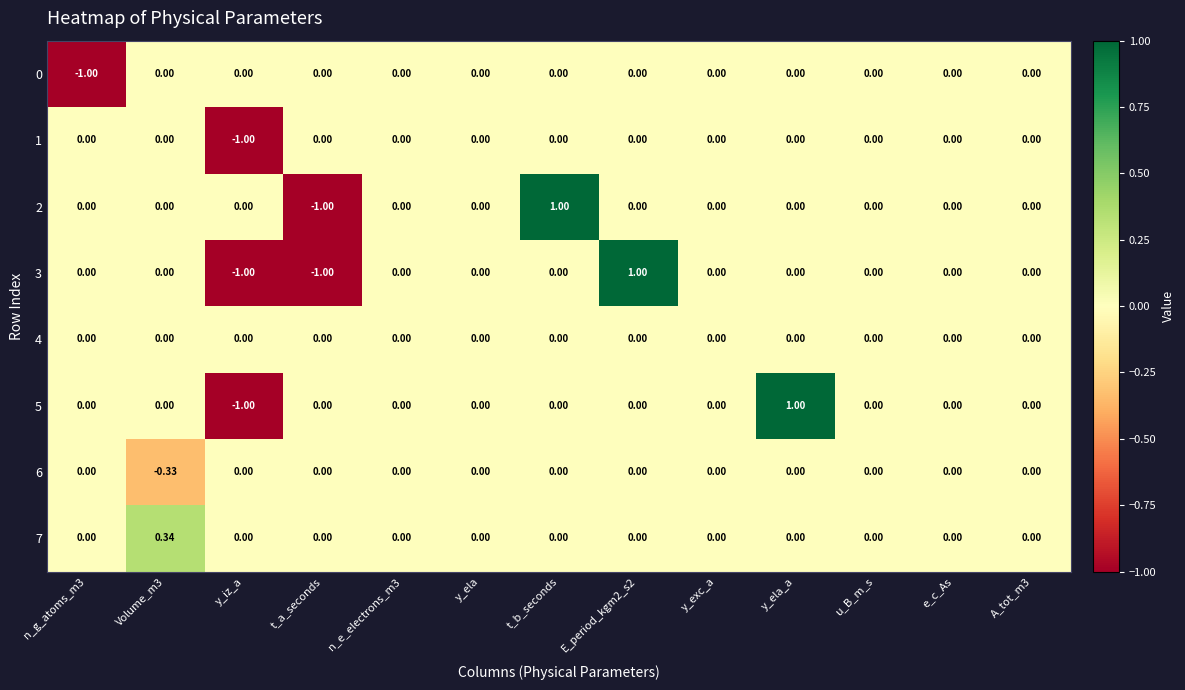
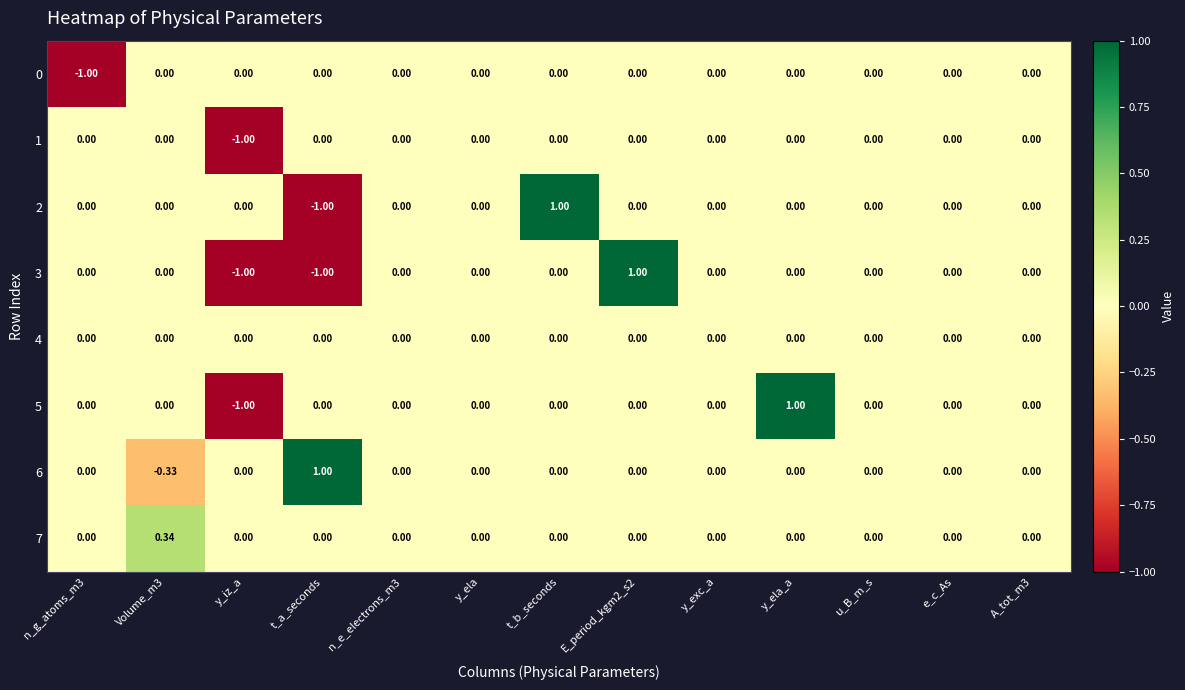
  {
    "0": {
      "n_g_atoms_m3": -1.00,
      "Volume_m3": 0.00,
      "y_iz_a": 0.00,
      "t_a_seconds": 0.00,
      "n_e_electrons_m3": 0.00,
      "y_ela": 0.00,
      "t_b_seconds": 0.00,
      "E_period_kgm2_s2": 0.00,
      "y_exc_a": 0.00,
      "y_ela_a": 0.00,
      "u_B_m_s": 0.00,
      "e_c_As": 0.00,
      "A_tot_m3": 0.00
    },
    "1": {
      "n_g_atoms_m3": 0.00,
      "Volume_m3": 0.00,
      "y_iz_a": -1.00,
      "t_a_seconds": 0.00,
      "n_e_electrons_m3": 0.00,
      "y_ela": 0.00,
      "t_b_seconds": 0.00,
      "E_period_kgm2_s2": 0.00,
      "y_exc_a": 0.00,
      "y_ela_a": 0.00,
      "u_B_m_s": 0.00,
      "e_c_As": 0.00,
      "A_tot_m3": 0.00
    },
    "2": {
      "n_g_atoms_m3": 0.00,
      "Volume_m3": 0.00,
      "y_iz_a": 0.00,
      "t_a_seconds": -1.00,
      "n_e_electrons_m3": 0.00,
      "y_ela": 0.00,
      "t_b_seconds": 1.00,
      "E_period_kgm2_s2": 0.00,
      "y_exc_a": 0.00,
      "y_ela_a": 0.00,
      "u_B_m_s": 0.00,
      "e_c_As": 0.00,
      "A_tot_m3": 0.00
    },
    "3": {
      "n_g_atoms_m3": 0.00,
      "Volume_m3": 0.00,
      "y_iz_a": -1.00,
      "t_a_seconds": -1.00,
      "n_e_electrons_m3": 0.00,
      "y_ela": 0.00,
      "t_b_seconds": 0.00,
      "E_period_kgm2_s2": 1.00,
      "y_exc_a": 0.00,
      "y_ela_a": 0.00,
      "u_B_m_s": 0.00,
      "e_c_As": 0.00,
      "A_tot_m3": 0.00
    },
    "4": {
      "n_g_atoms_m3": 0.00,
      "Volume_m3": 0.00,
      "y_iz_a": 0.00,
      "t_a_seconds": 0.00,
      "n_e_electrons_m3": 0.00,
      "y_ela": 0.00,
      "t_b_seconds": 0.00,
      "E_period_kgm2_s2": 0.00,
      "y_exc_a": 0.00,
      "y_ela_a": 0.00,
      "u_B_m_s": 0.00,
      "e_c_As": 0.00,
      "A_tot_m3": 0.00
    },
    "5": {
      "n_g_atoms_m3": 0.00,
      "Volume_m3": 0.00,
      "y_iz_a": -1.00,
      "t_a_seconds": 0.00,
      "n_e_electrons_m3": 0.00,
      "y_ela": 0.00,
      "t_b_seconds": 0.00,
      "E_period_kgm2_s2": 0.00,
      "y_exc_a": 0.00,
      "y_ela_a": 1.00,
      "u_B_m_s": 0.00,
      "e_c_As": 0.00,
      "A_tot_m3": 0.00
    },
    "6": {
      "n_g_atoms_m3": 0.00,
      "Volume_m3": -0.33,
      "y_iz_a": 0.00,
-     "t_a_seconds": 0.00,
+     "t_a_seconds": 1.00,
      "n_e_electrons_m3": 0.00,
      "y_ela": 0.00,
      "t_b_seconds": 0.00,
      "E_period_kgm2_s2": 0.00,
      "y_exc_a": 0.00,
      "y_ela_a": 0.00,
      "u_B_m_s": 0.00,
      "e_c_As": 0.00,
      "A_tot_m3": 0.00
    },
    "7": {
      "n_g_atoms_m3": 0.00,
      "Volume_m3": 0.34,
      "y_iz_a": 0.00,
      "t_a_seconds": 0.00,
      "n_e_electrons_m3": 0.00,
      "y_ela": 0.00,
      "t_b_seconds": 0.00,
      "E_period_kgm2_s2": 0.00,
      "y_exc_a": 0.00,
      "y_ela_a": 0.00,
      "u_B_m_s": 0.00,
      "e_c_As": 0.00,
      "A_tot_m3": 0.00
    }
  }
